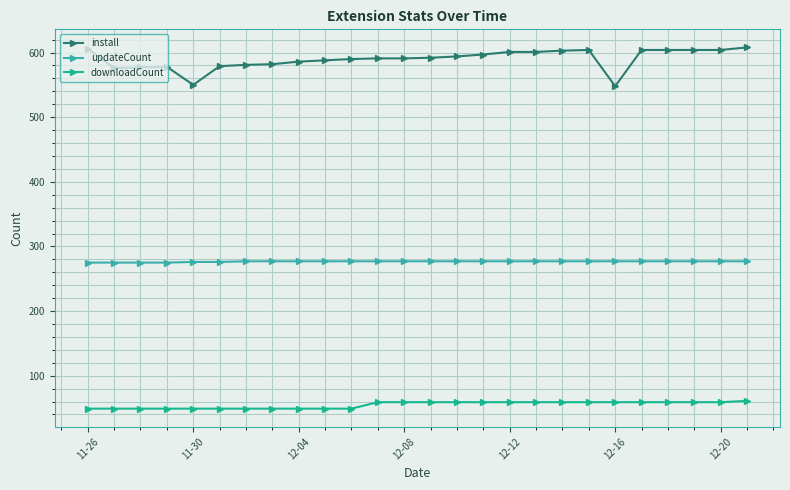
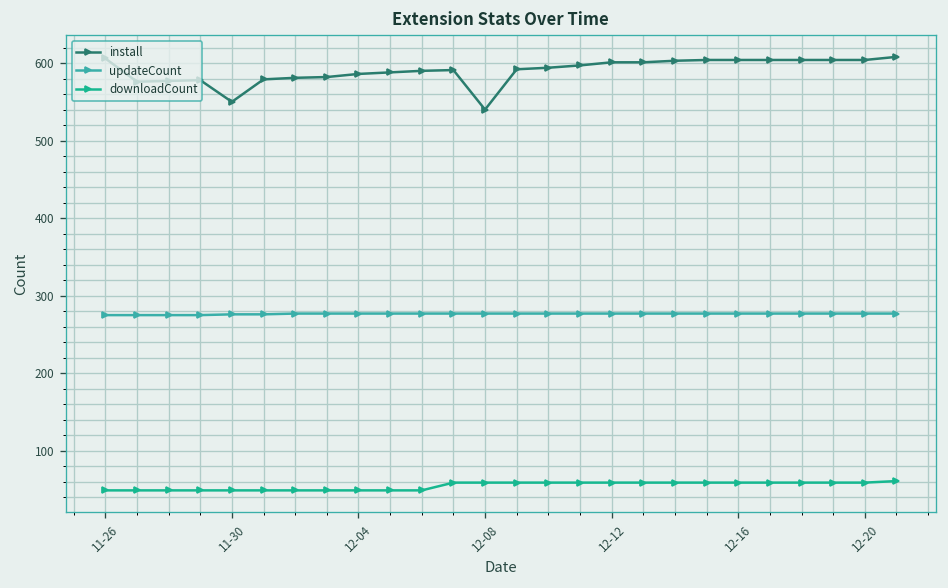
  {
    "install": {
      "11-30": 550,
      "12-04": 590,
-     "12-08": 590,
+     "12-08": 540,
      "12-12": 600,
-     "12-16": 550,
+     "12-16": 600,
      "12-20": 600
    }
  }
